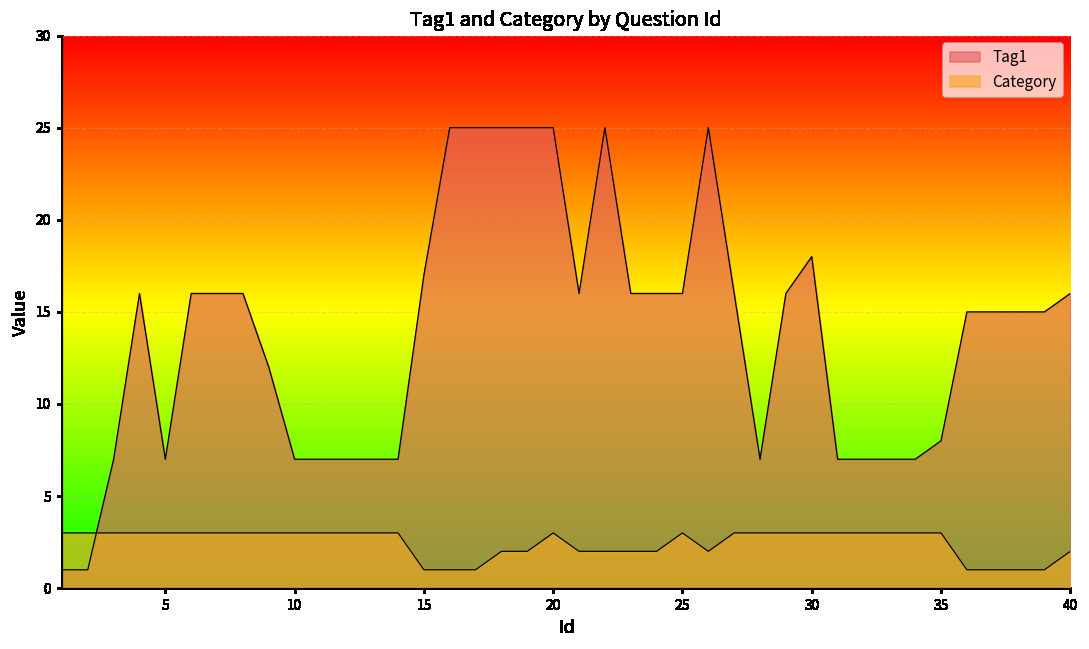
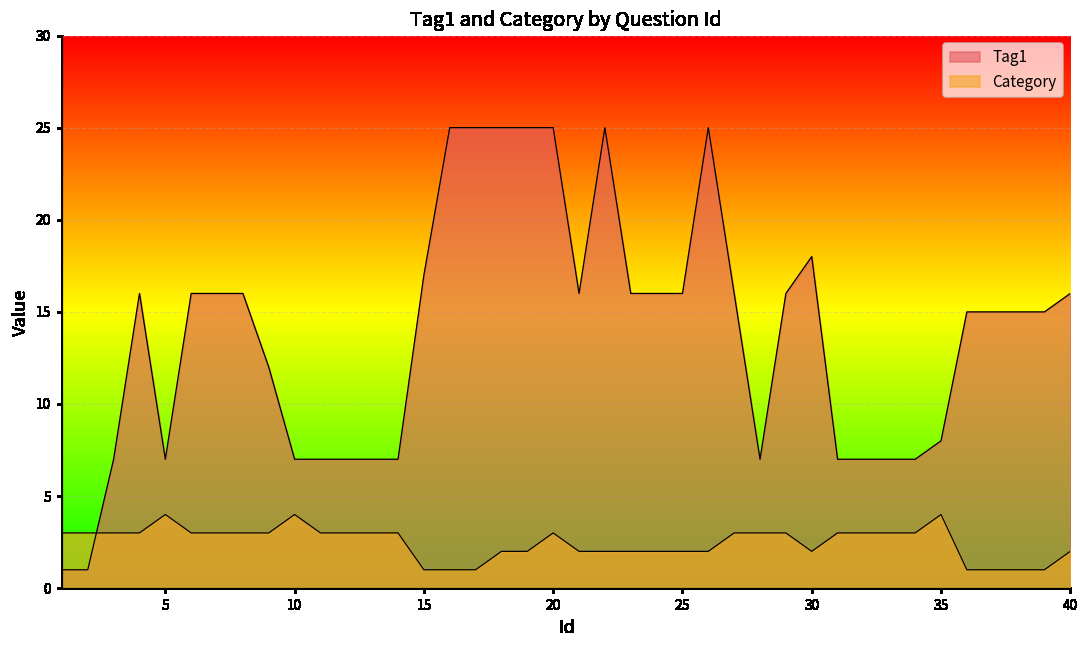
  {
    "Tag1": {
      "5": 7,
      "10": 7,
      "15": 17,
      "20": 25,
      "25": 16,
      "30": 18,
      "35": 8,
      "40": 16
    },
    "Category": {
-     "5": 3,
-     "10": 3,
+     "5": 4,
+     "10": 4,
      "15": 1,
      "20": 3,
-     "25": 3,
-     "30": 3,
-     "35": 3,
+     "25": 2,
+     "30": 2,
+     "35": 4,
      "40": 2
    }
  }
